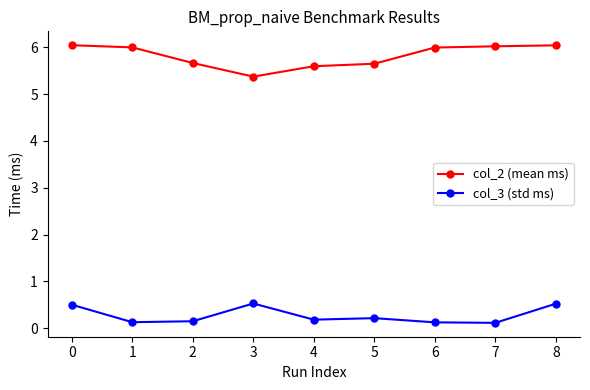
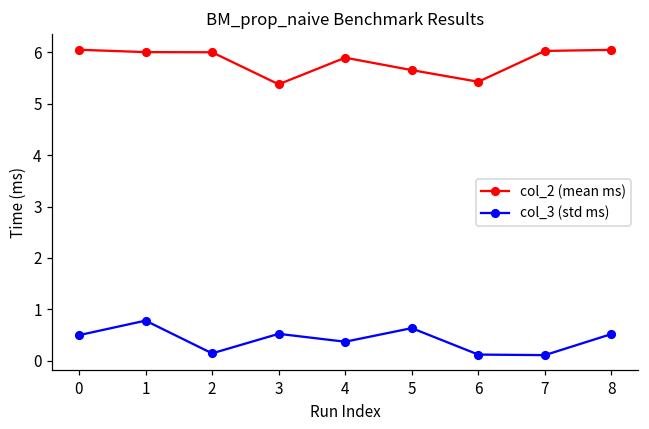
  {
    "col_2 (mean ms)": {
      "0": 6.0,
      "1": 6.0,
-     "2": 5.7,
+     "2": 6.0,
      "3": 5.4,
-     "4": 5.6,
+     "4": 5.9,
      "5": 5.7,
-     "6": 6.0,
+     "6": 5.4,
      "7": 6.0,
      "8": 6.0
    },
    "col_3 (std ms)": {
      "0": 0.5,
-     "1": 0.1,
+     "1": 0.8,
      "2": 0.1,
      "3": 0.5,
-     "4": 0.2,
-     "5": 0.2,
+     "4": 0.4,
+     "5": 0.6,
      "6": 0.1,
      "7": 0.1,
      "8": 0.5
    }
  }
